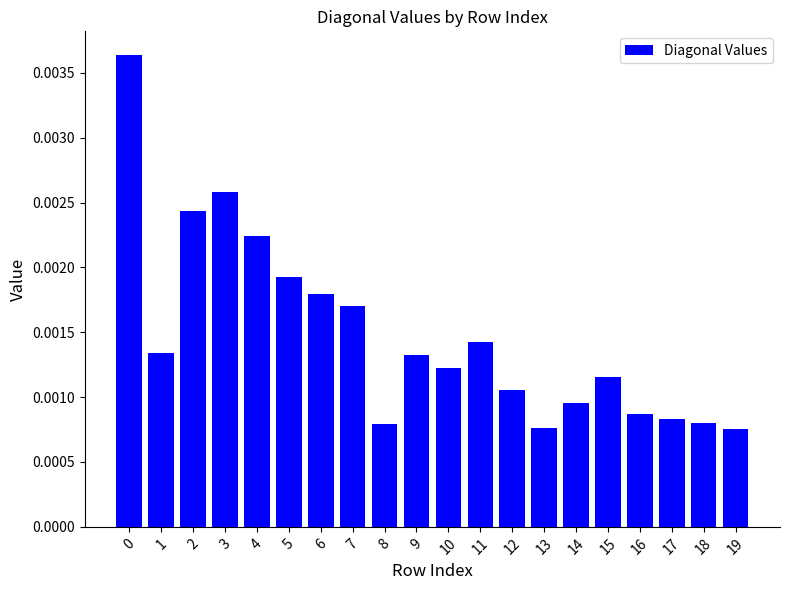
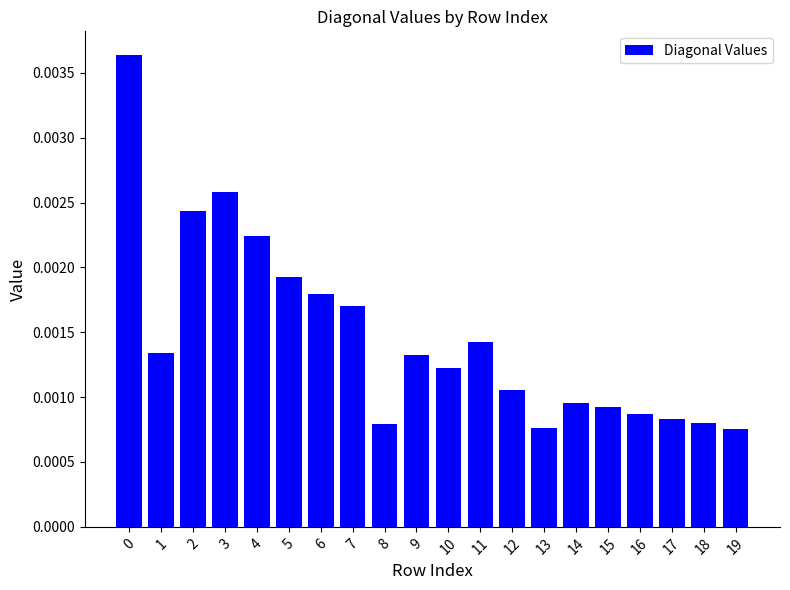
  {
    "0": 0.00364,
    "1": 0.00134,
    "2": 0.00243,
    "3": 0.00258,
    "4": 0.00224,
    "5": 0.00193,
    "6": 0.00180,
    "7": 0.00170,
    "8": 0.00079,
    "9": 0.00132,
    "10": 0.00122,
    "11": 0.00142,
    "12": 0.00106,
    "13": 0.00076,
    "14": 0.00096,
-   "15": 0.00115,
+   "15": 0.00093,
    "16": 0.00087,
    "17": 0.00083,
    "18": 0.00080,
    "19": 0.00076
  }
